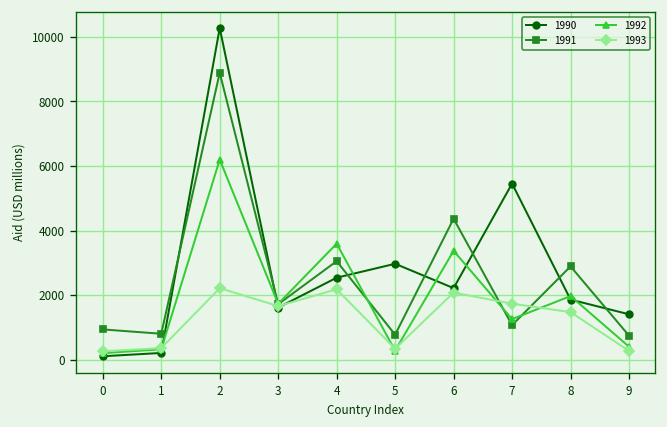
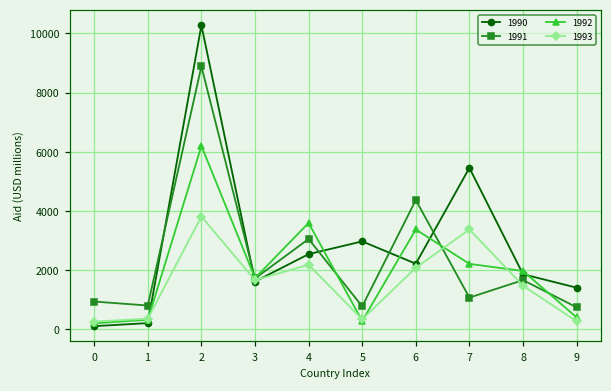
  {
    "1990": {
      "0": 100,
      "1": 200,
      "2": 10300,
      "4": 2500,
      "5": 3000,
      "6": 2200,
      "7": 5500,
      "8": 1900,
      "9": 1400
    },
    "1991": {
      "0": 900,
      "1": 800,
      "2": 8900,
      "4": 3100,
      "5": 800,
      "6": 4400,
      "7": 1100,
-     "8": 2900,
+     "8": 1700,
      "9": 700
    },
    "1992": {
      "2": 6200,
      "4": 3600,
      "6": 3400,
-     "7": 1300,
+     "7": 2200,
      "8": 2000,
      "9": 400
    },
    "1993": {
-     "2": 2200,
+     "2": 3800,
      "4": 2200,
      "6": 2100,
-     "7": 1700,
+     "7": 3400,
      "8": 1500,
      "9": 300
    }
  }
